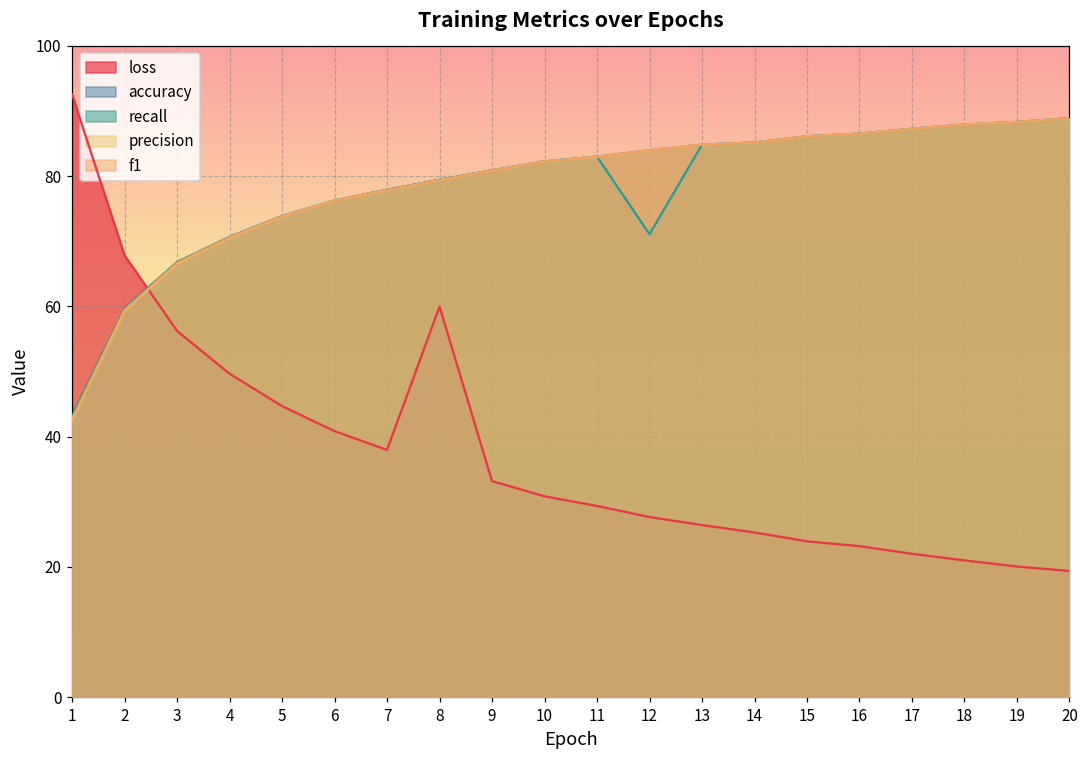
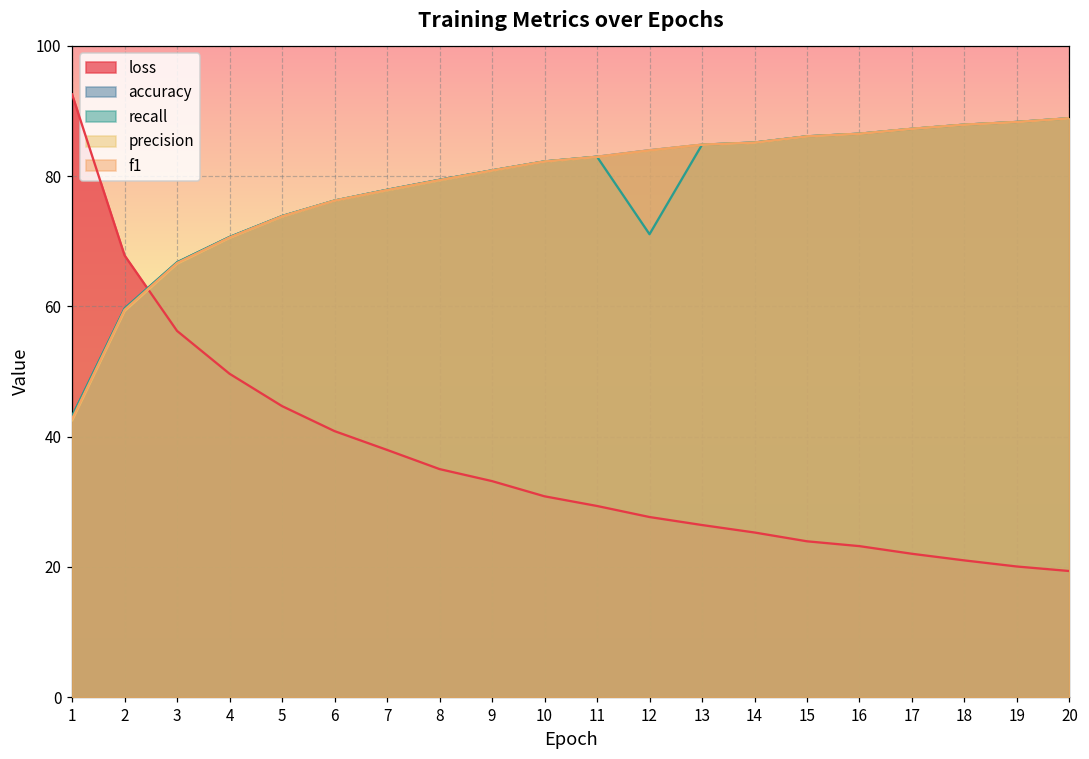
  {
    "loss": {
      "1": 93,
      "2": 68,
      "3": 56,
      "4": 50,
      "5": 45,
      "6": 41,
      "7": 38,
-     "8": 60,
+     "8": 35,
      "9": 33,
      "10": 31,
      "11": 29,
      "12": 28,
      "13": 26,
      "14": 25,
      "15": 24,
      "16": 23,
      "17": 22,
      "18": 21,
      "19": 20,
      "20": 19
    }
  }
